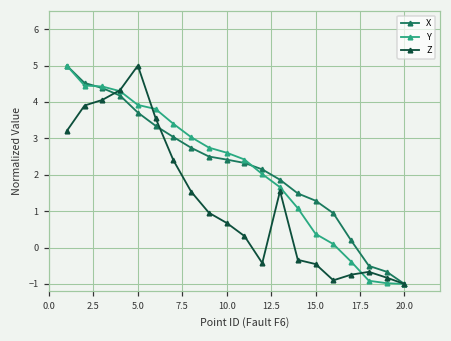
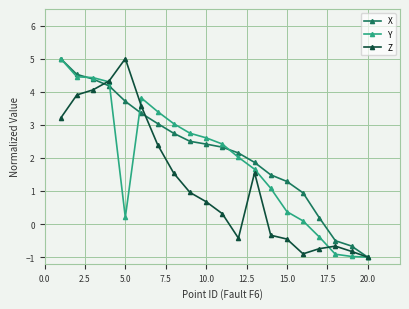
  {
    "Y": {
-     "5.0": 3.9,
+     "5.0": 0.2,
      "10.0": 2.6,
      "15.0": 0.4
    }
  }
